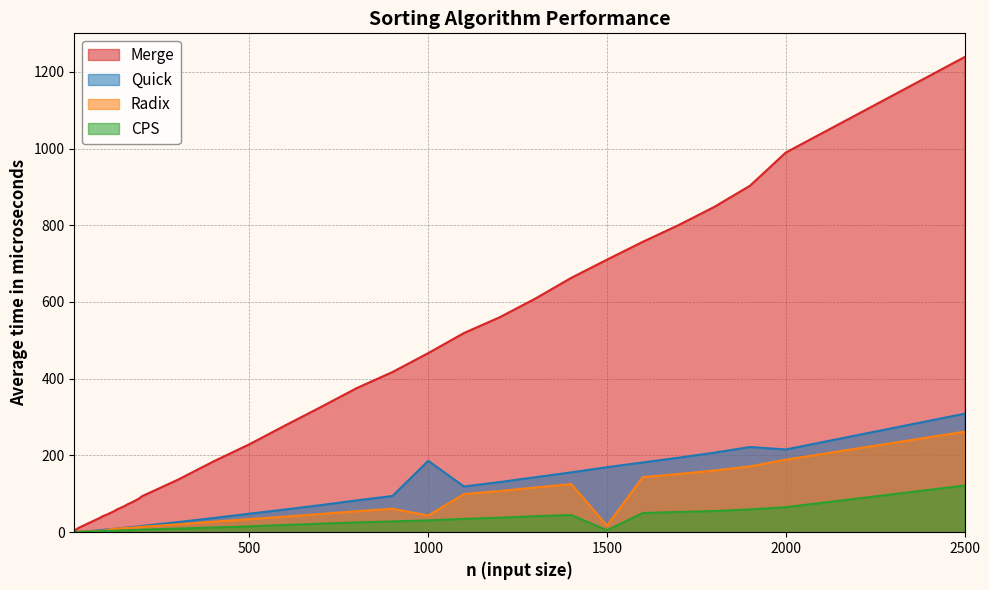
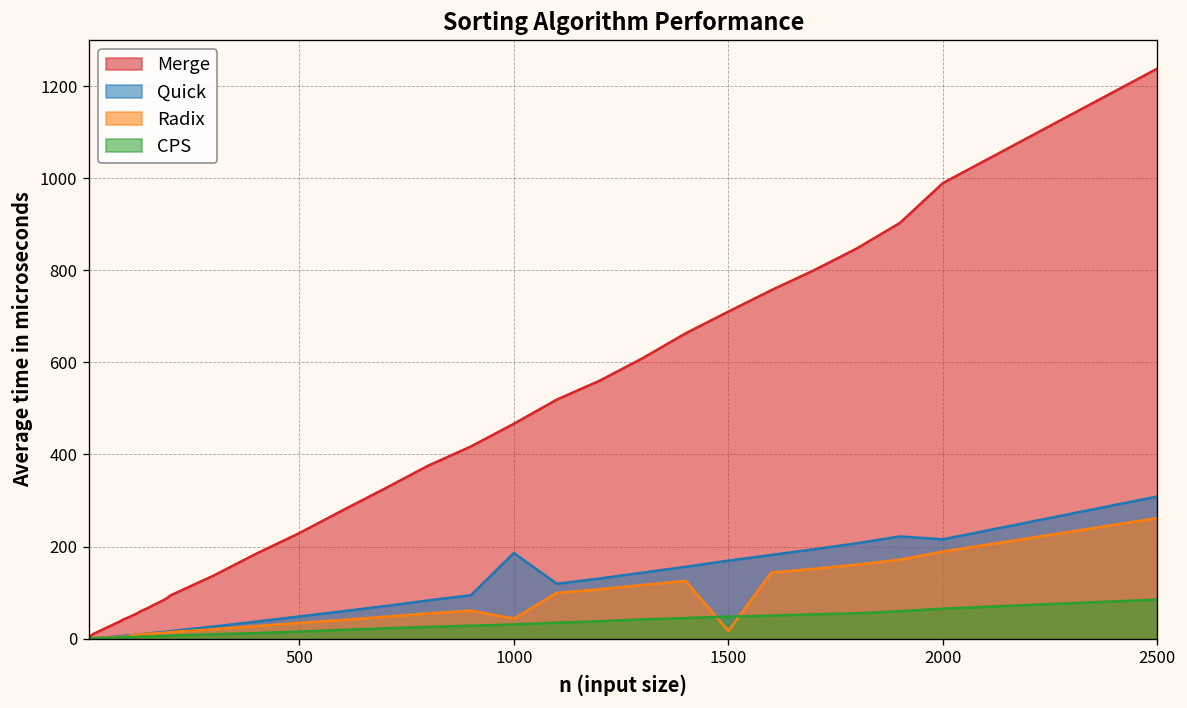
  {
    "Merge": {
      "500": 230,
      "1000": 470,
      "1500": 710,
      "2000": 990,
      "2500": 1240
    },
    "Quick": {
      "500": 50,
      "1000": 190,
      "1500": 170,
      "2000": 220,
      "2500": 310
    },
    "Radix": {
      "500": 30,
      "1000": 40,
      "1500": 20,
      "2000": 190,
      "2500": 260
    },
    "CPS": {
      "500": 20,
      "1000": 30,
-     "1500": 10,
+     "1500": 50,
      "2000": 70,
-     "2500": 120
+     "2500": 80
    }
  }
